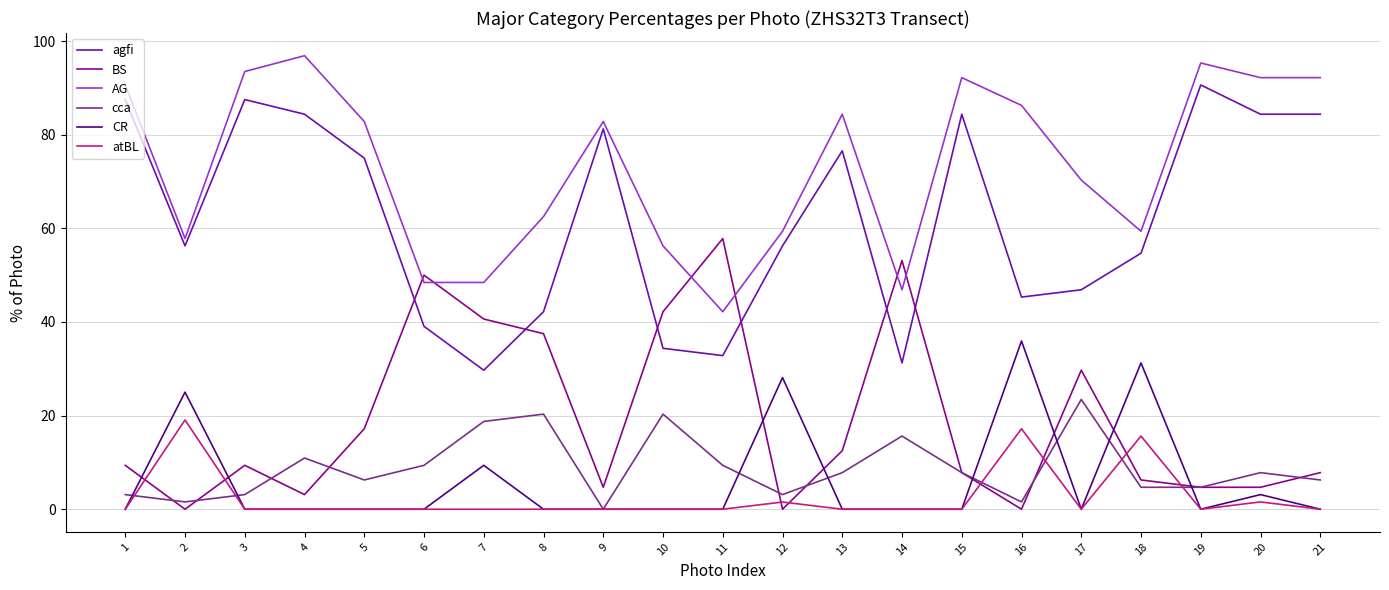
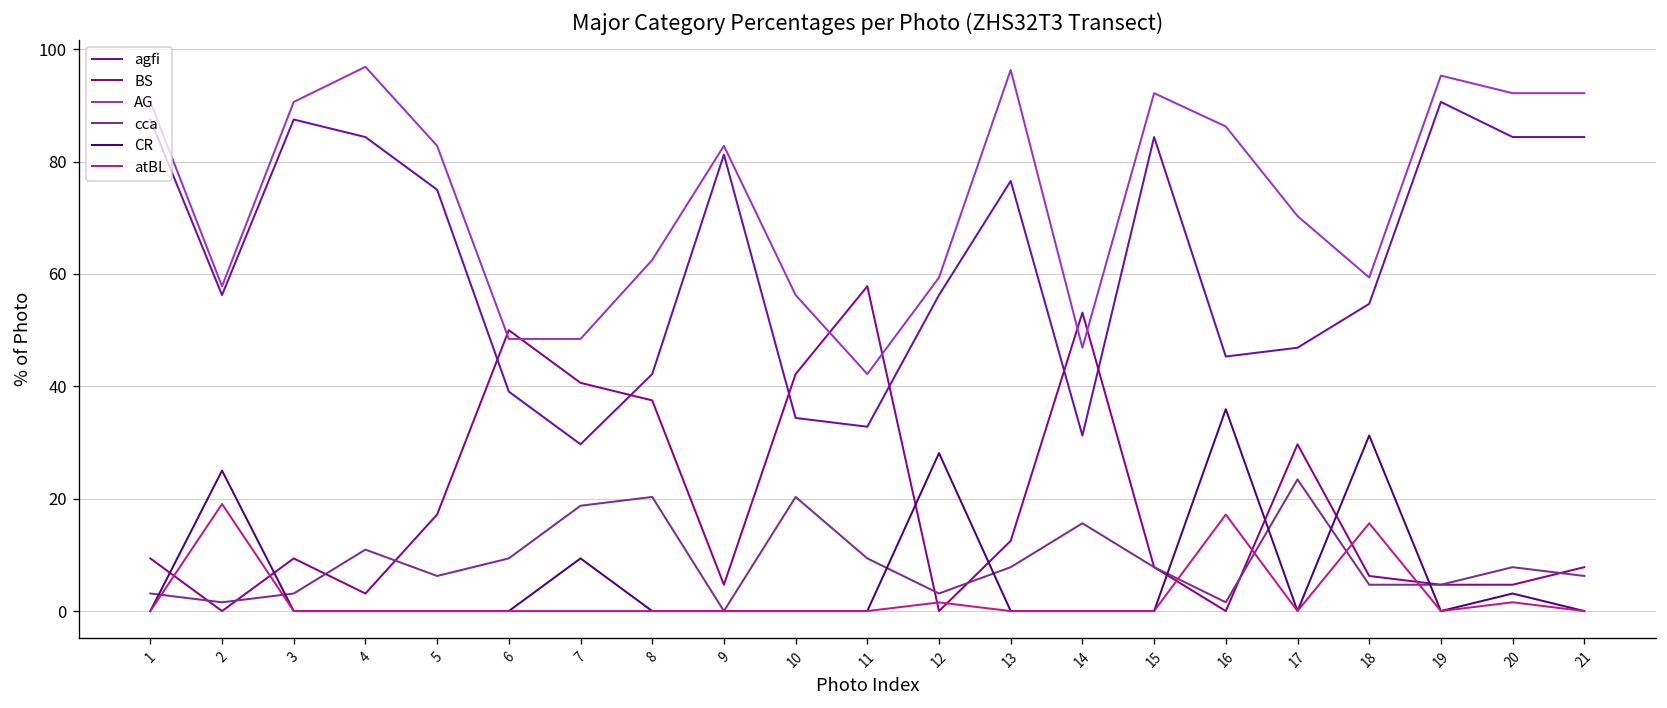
  {
    "AG": {
      "2": 58,
-     "3": 93,
+     "3": 91,
      "4": 97,
      "5": 83,
      "6": 48,
      "7": 48,
      "8": 63,
      "9": 83,
      "10": 56,
      "11": 42,
      "12": 59,
-     "13": 84,
+     "13": 96,
      "14": 47,
      "15": 92,
      "16": 86,
      "17": 70,
      "18": 59,
      "19": 95,
      "20": 92,
      "21": 92
    },
    "atBL": {
      "2": 19,
      "7": 0,
      "12": 2,
      "16": 17,
      "18": 16,
      "20": 2
    }
  }
